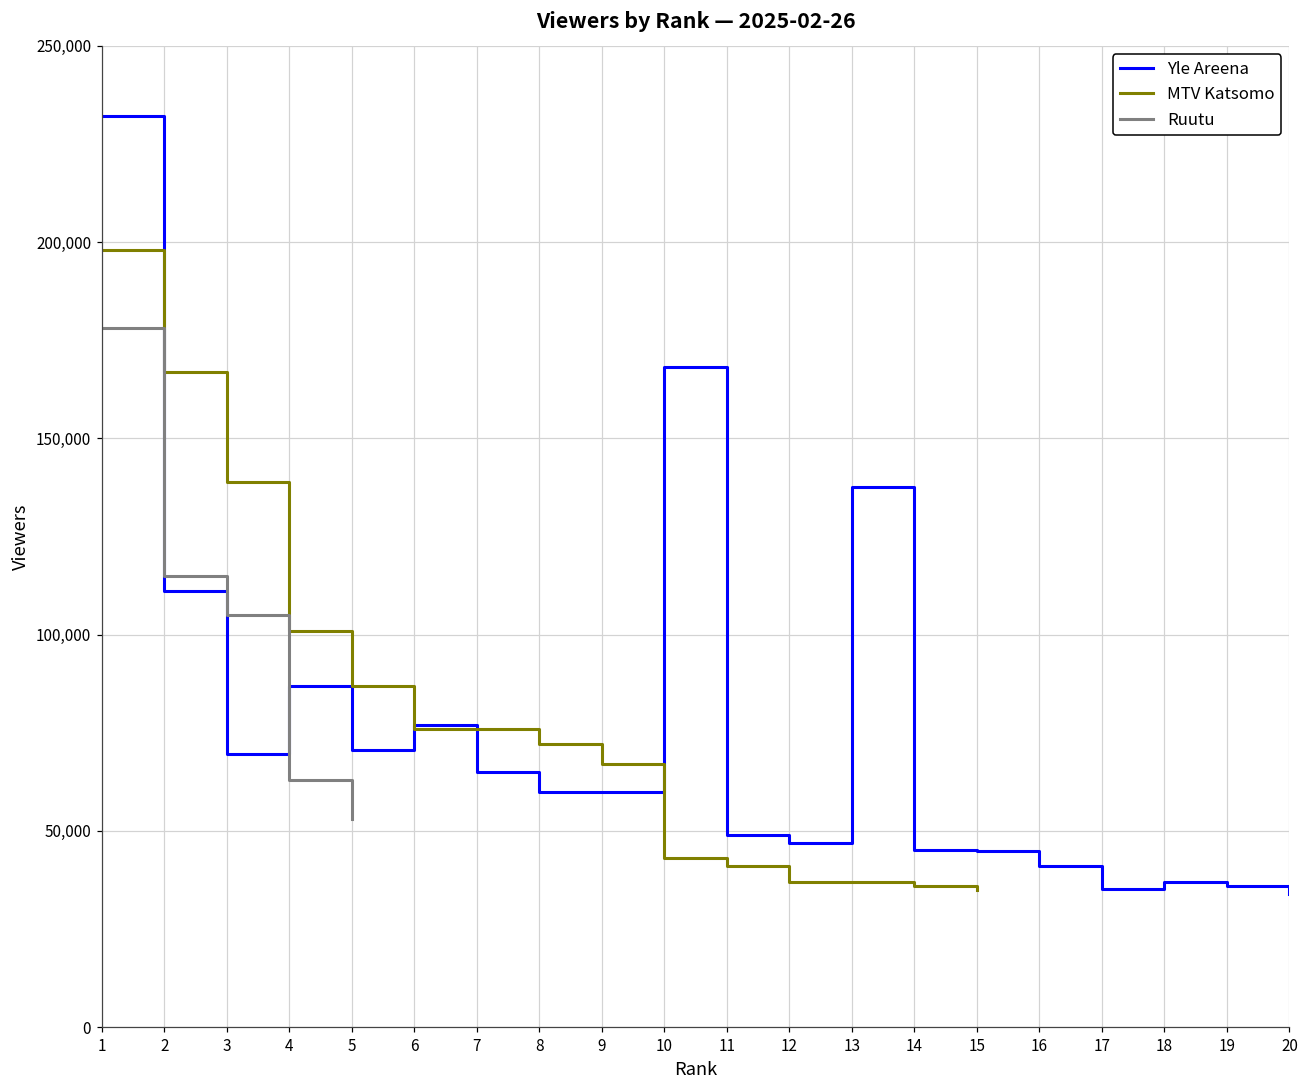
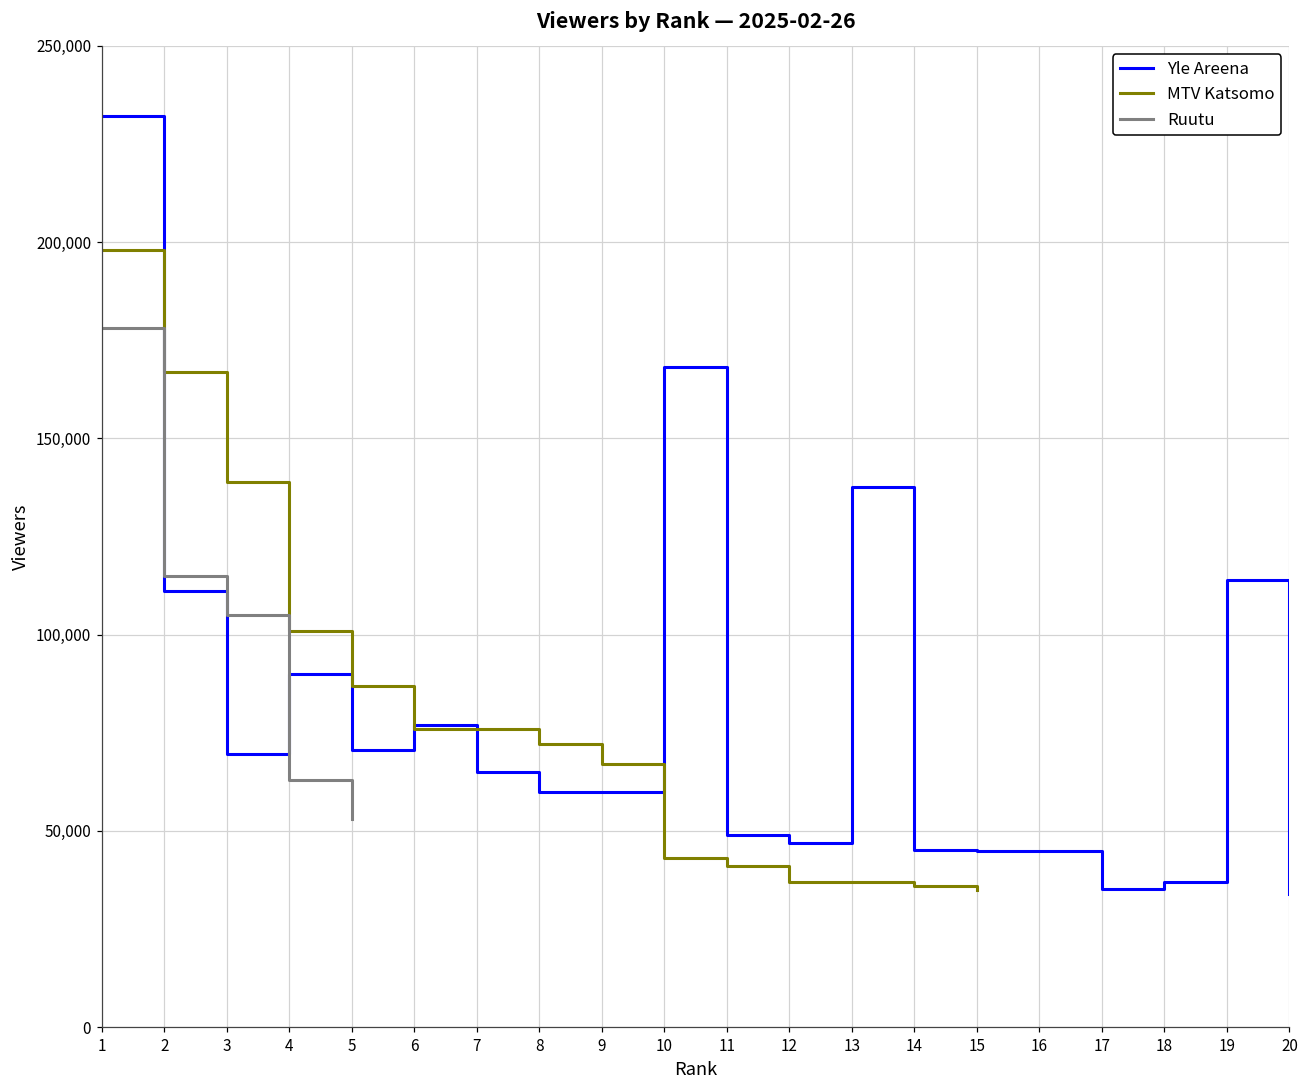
  {
    "Yle Areena": {
      "1": "232,000",
      "2": "111,000",
      "3": "70,000",
-     "4": "87,000",
+     "4": "90,000",
      "5": "71,000",
      "6": "77,000",
      "7": "65,000",
      "8": "60,000",
      "9": "60,000",
      "10": "168,000",
      "11": "49,000",
      "12": "47,000",
      "13": "138,000",
      "14": "45,000",
      "15": "45,000",
-     "16": "41,000",
+     "16": "45,000",
      "17": "35,000",
      "18": "37,000",
-     "19": "36,000",
+     "19": "114,000",
      "20": "34,000"
    },
    "MTV Katsomo": {
      "1": "198,000",
      "2": "167,000",
      "3": "139,000",
      "4": "101,000",
      "5": "87,000",
      "6": "76,000",
      "7": "76,000",
      "8": "72,000",
      "9": "67,000",
      "10": "43,000",
      "11": "41,000",
      "12": "37,000",
      "13": "37,000",
      "14": "36,000",
      "15": "35,000"
    },
    "Ruutu": {
      "1": "178,000",
      "2": "115,000",
      "3": "105,000",
      "4": "63,000",
      "5": "53,000"
    }
  }
